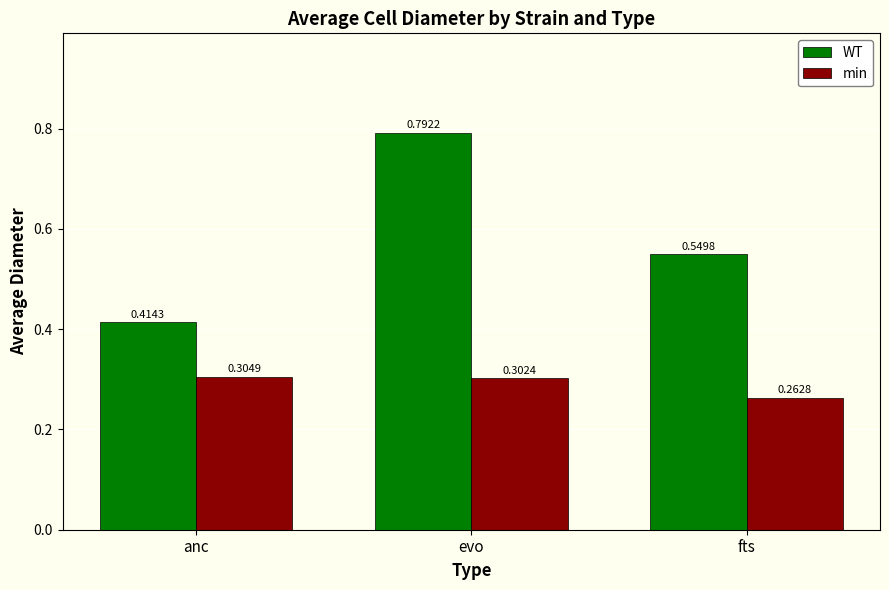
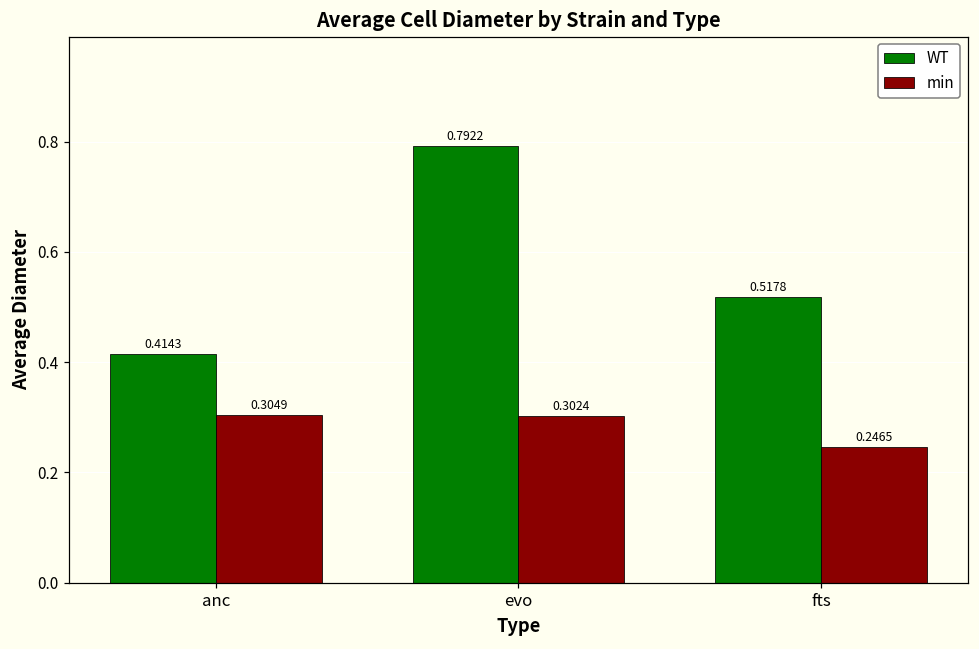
  {
    "WT": {
      "anc": 0.4143,
      "evo": 0.7922,
-     "fts": 0.5498
+     "fts": 0.5178
    },
    "min": {
      "anc": 0.3049,
      "evo": 0.3024,
-     "fts": 0.2628
+     "fts": 0.2465
    }
  }
